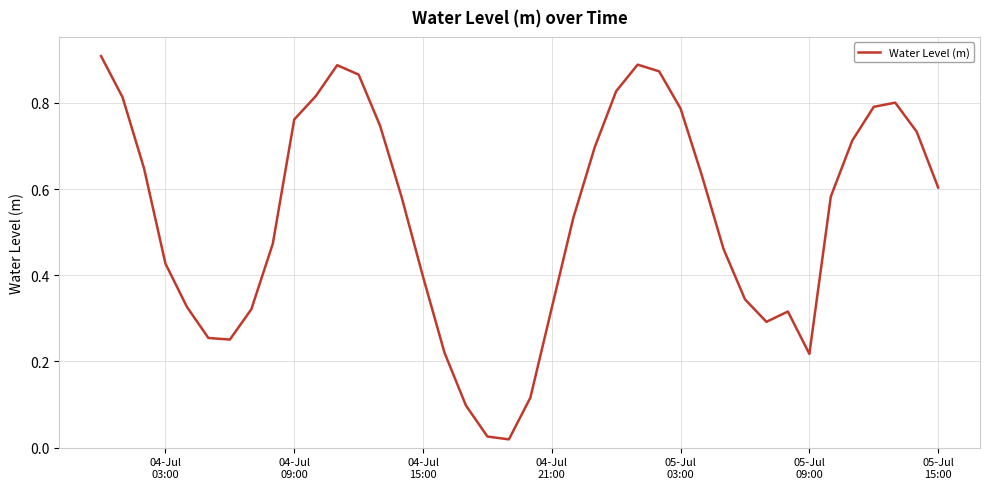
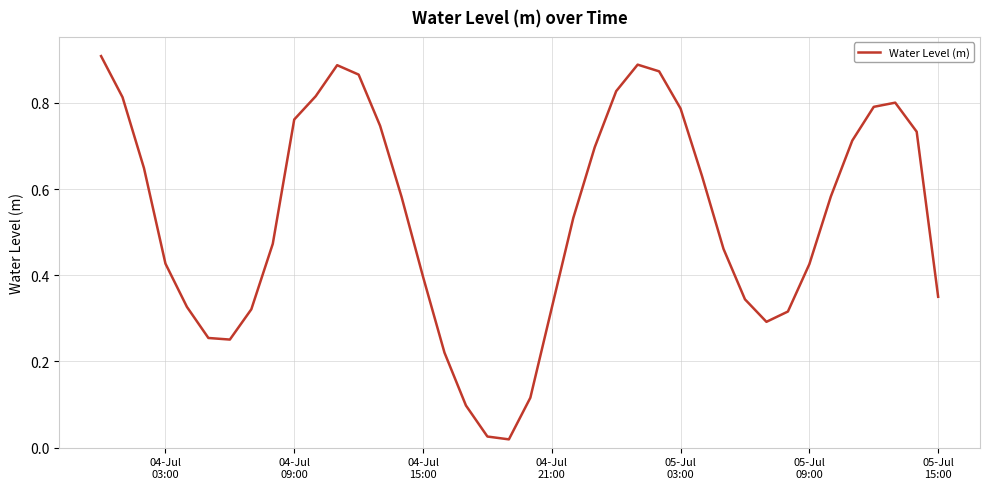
  {
    "04-Jul 03:00": 0.43,
    "04-Jul 09:00": 0.76,
    "04-Jul 15:00": 0.40,
    "04-Jul 21:00": 0.32,
    "05-Jul 03:00": 0.79,
-   "05-Jul 09:00": 0.22,
-   "05-Jul 15:00": 0.60
+   "05-Jul 09:00": 0.43,
+   "05-Jul 15:00": 0.35
  }
